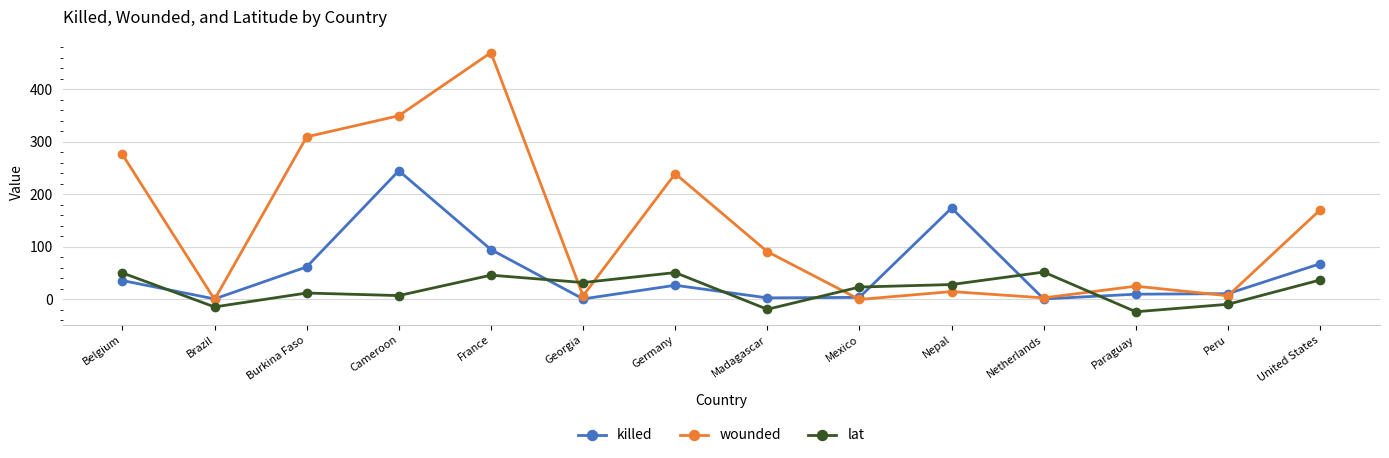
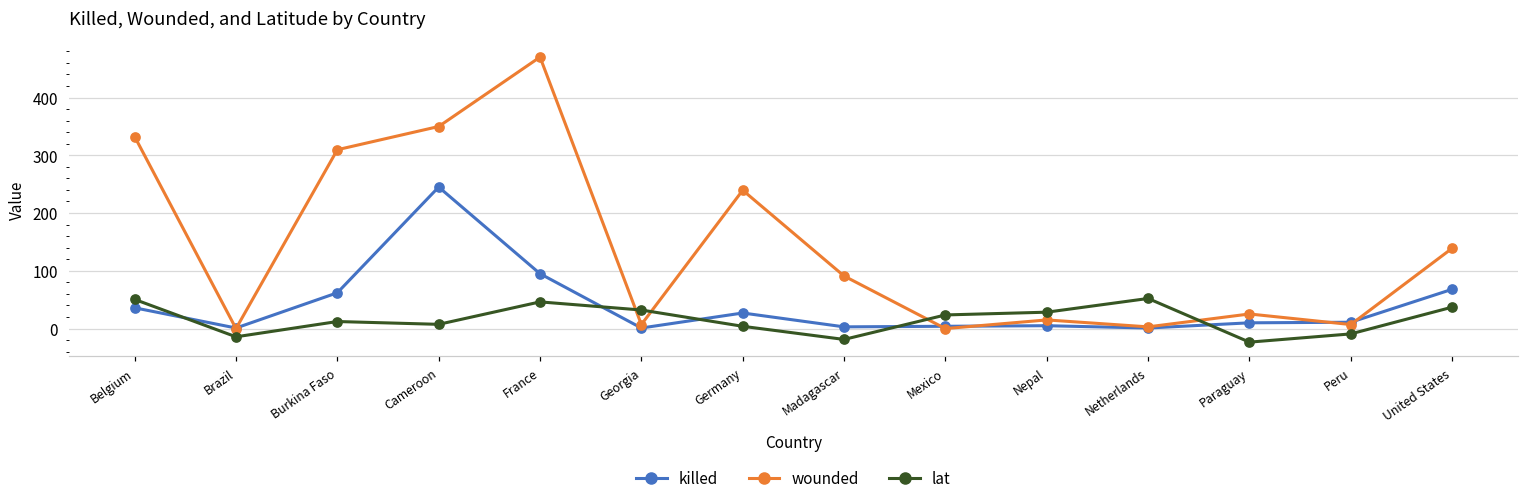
  {
    "killed": {
      "Belgium": 40,
      "Burkina Faso": 60,
      "Cameroon": 250,
      "France": 100,
      "Georgia": 0,
      "Germany": 30,
      "Madagascar": 0,
-     "Nepal": 170,
+     "Nepal": 10,
      "Paraguay": 10,
      "United States": 70
    },
    "wounded": {
-     "Belgium": 280,
+     "Belgium": 330,
      "Burkina Faso": 310,
      "Cameroon": 350,
      "France": 470,
      "Georgia": 10,
      "Germany": 240,
      "Madagascar": 90,
      "Nepal": 20,
      "Paraguay": 30,
-     "United States": 170
+     "United States": 140
    },
    "lat": {
      "Belgium": 50,
      "Brazil": -10,
      "Burkina Faso": 10,
      "Cameroon": 10,
      "France": 50,
      "Georgia": 30,
-     "Germany": 50,
+     "Germany": 0,
      "Madagascar": -20,
      "Mexico": 20,
      "Nepal": 30,
      "Netherlands": 50,
      "Paraguay": -20,
      "Peru": -10,
      "United States": 40
    }
  }
